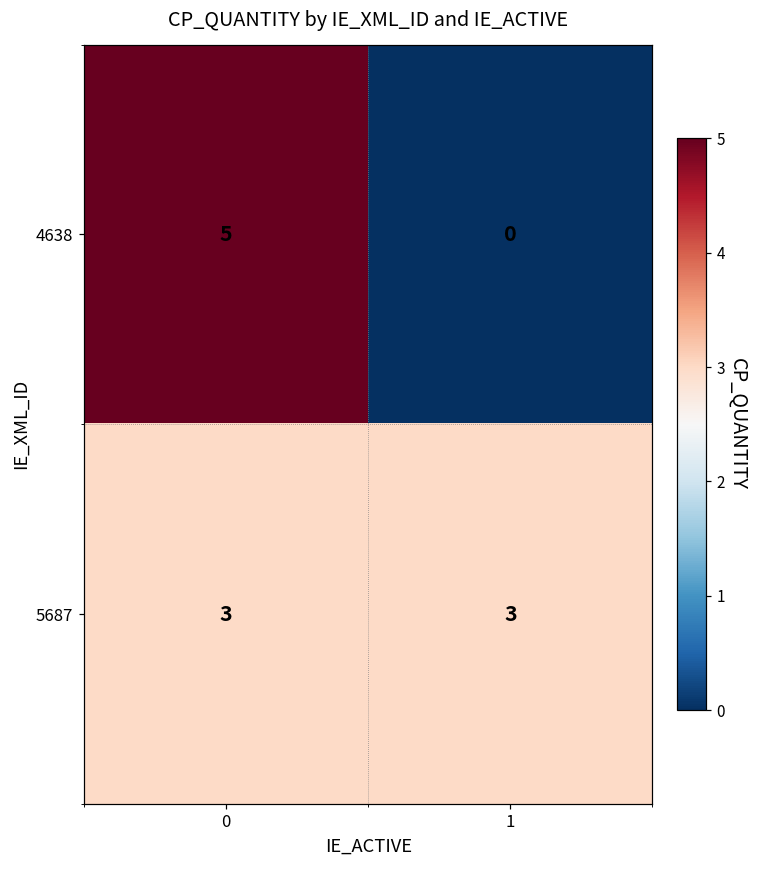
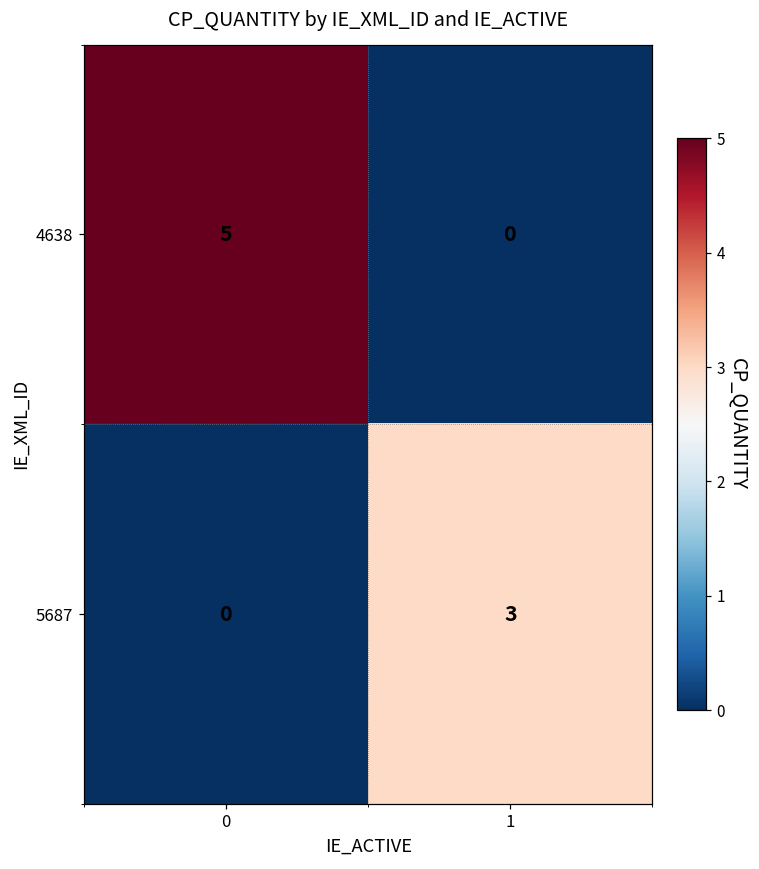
  {
    "4638": {
      "0": 5,
      "1": 0
    },
    "5687": {
-     "0": 3,
+     "0": 0,
      "1": 3
    }
  }
